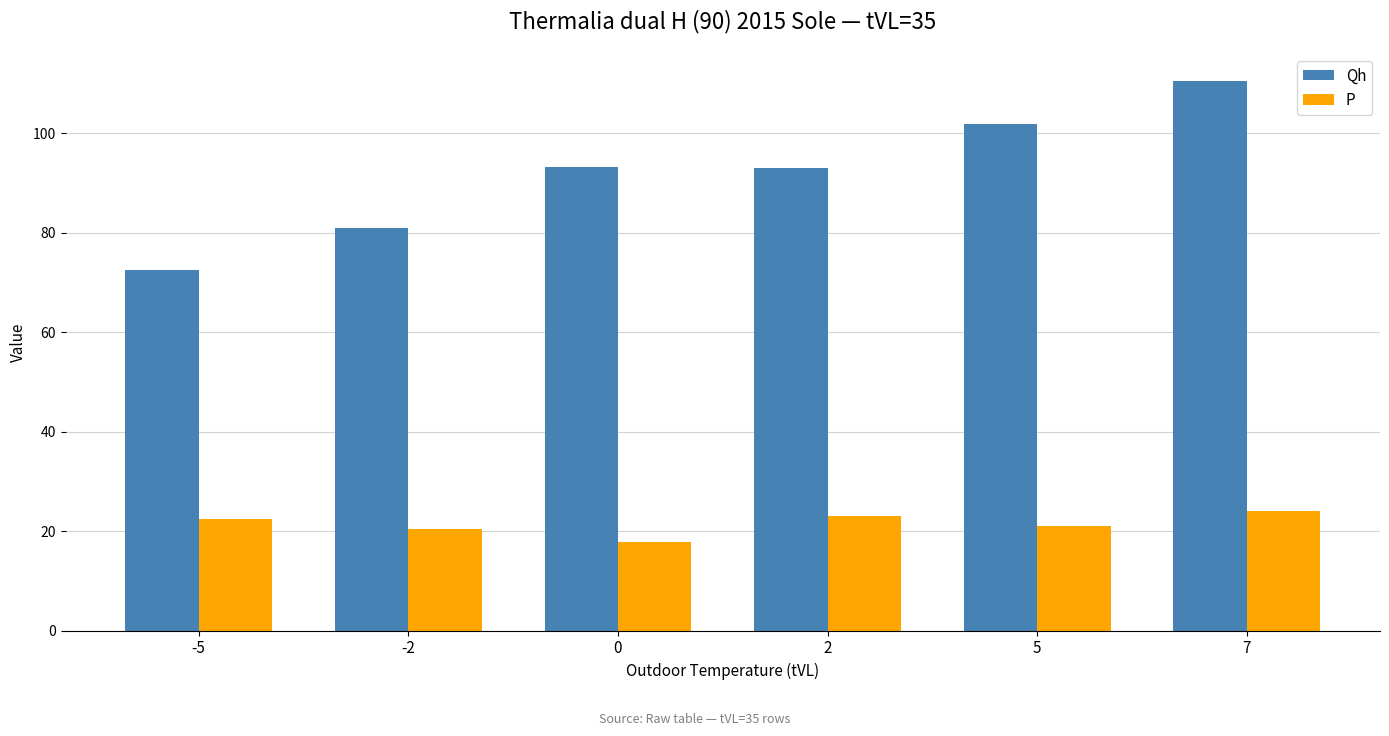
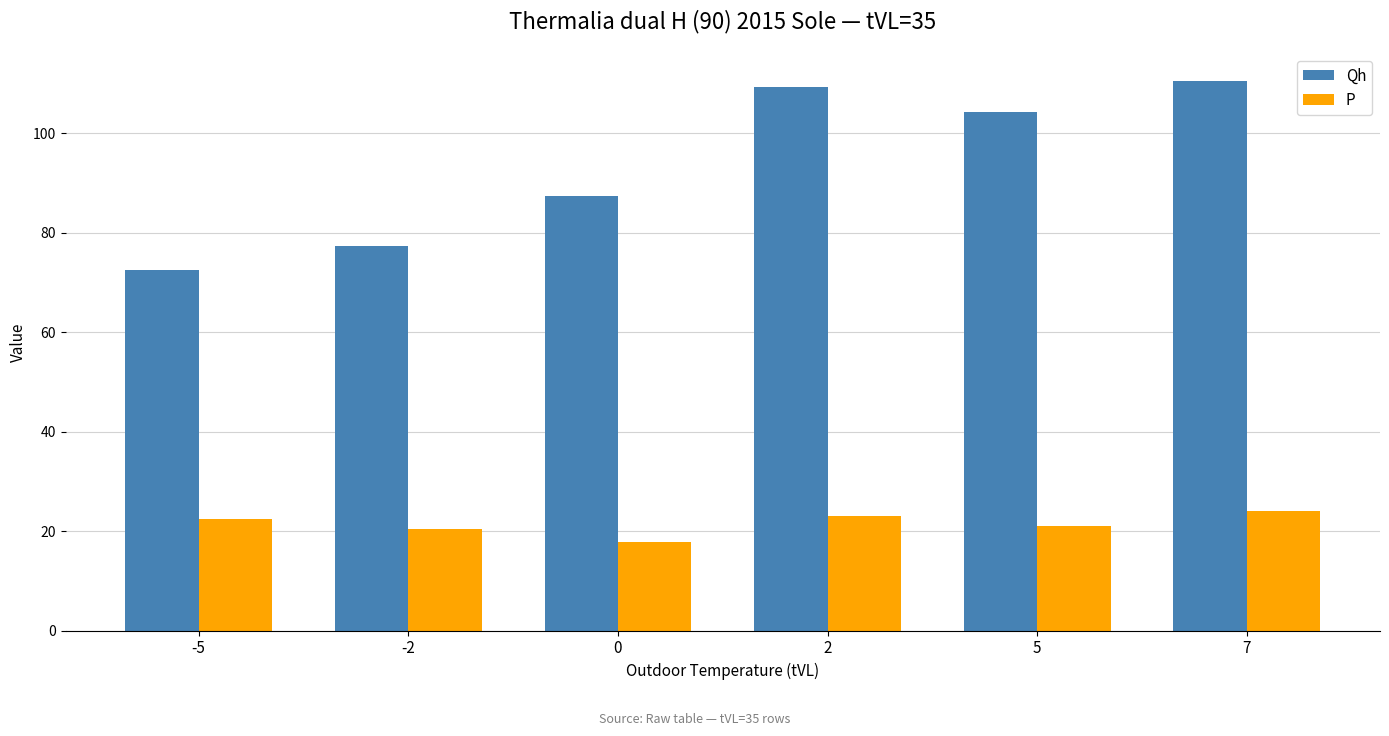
  {
    "Qh": {
      "-5": 73,
-     "-2": 81,
-     "0": 93,
-     "2": 93,
-     "5": 102,
+     "-2": 77,
+     "0": 87,
+     "2": 109,
+     "5": 104,
      "7": 110
    },
    "P": {
      "-5": 22,
      "-2": 20,
      "0": 18,
      "2": 23,
      "5": 21,
      "7": 24
    }
  }
